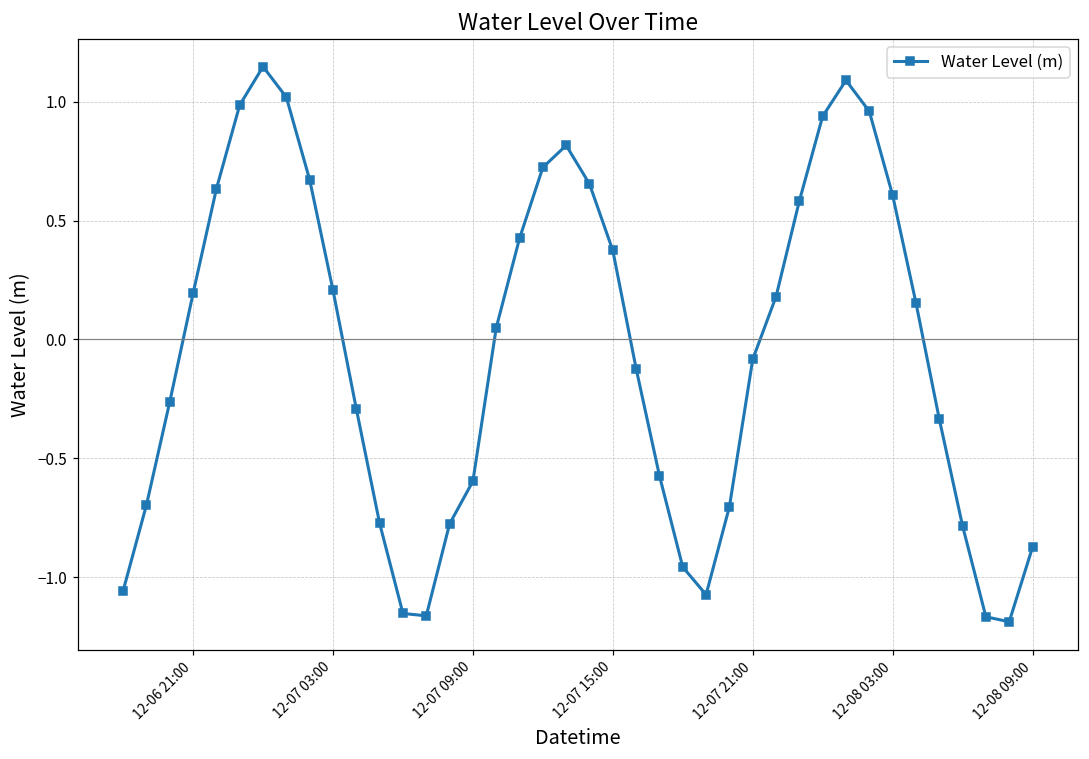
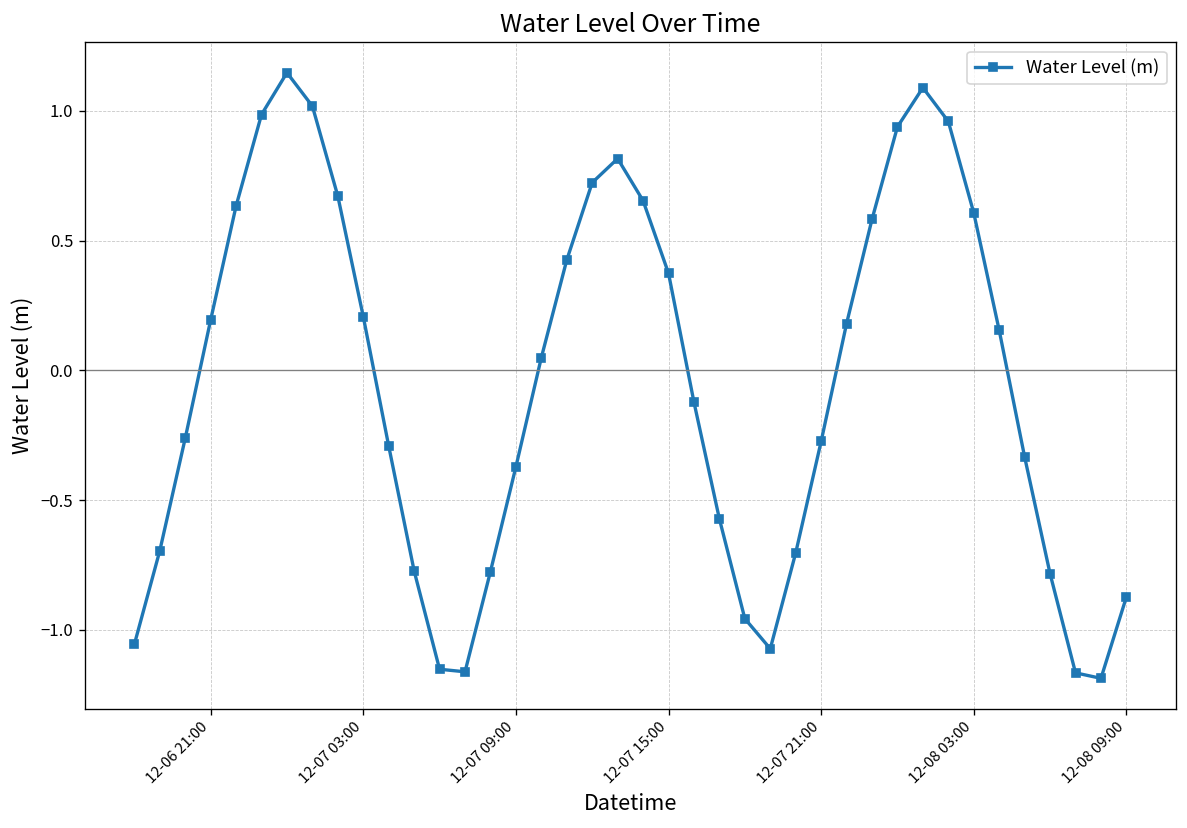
  {
    "12-06 21:00": 0.19,
    "12-07 03:00": 0.21,
-   "12-07 09:00": -0.60,
+   "12-07 09:00": -0.37,
    "12-07 15:00": 0.37,
-   "12-07 21:00": -0.08,
+   "12-07 21:00": -0.27,
    "12-08 03:00": 0.61,
    "12-08 09:00": -0.87
  }
